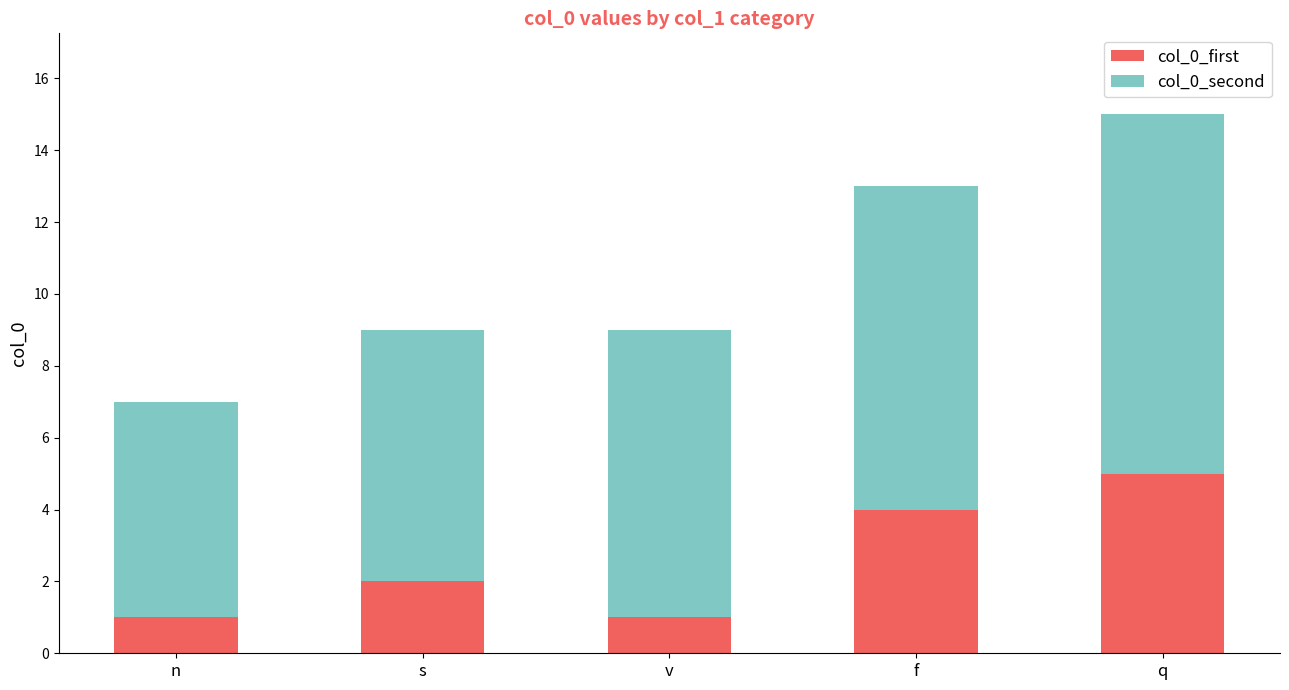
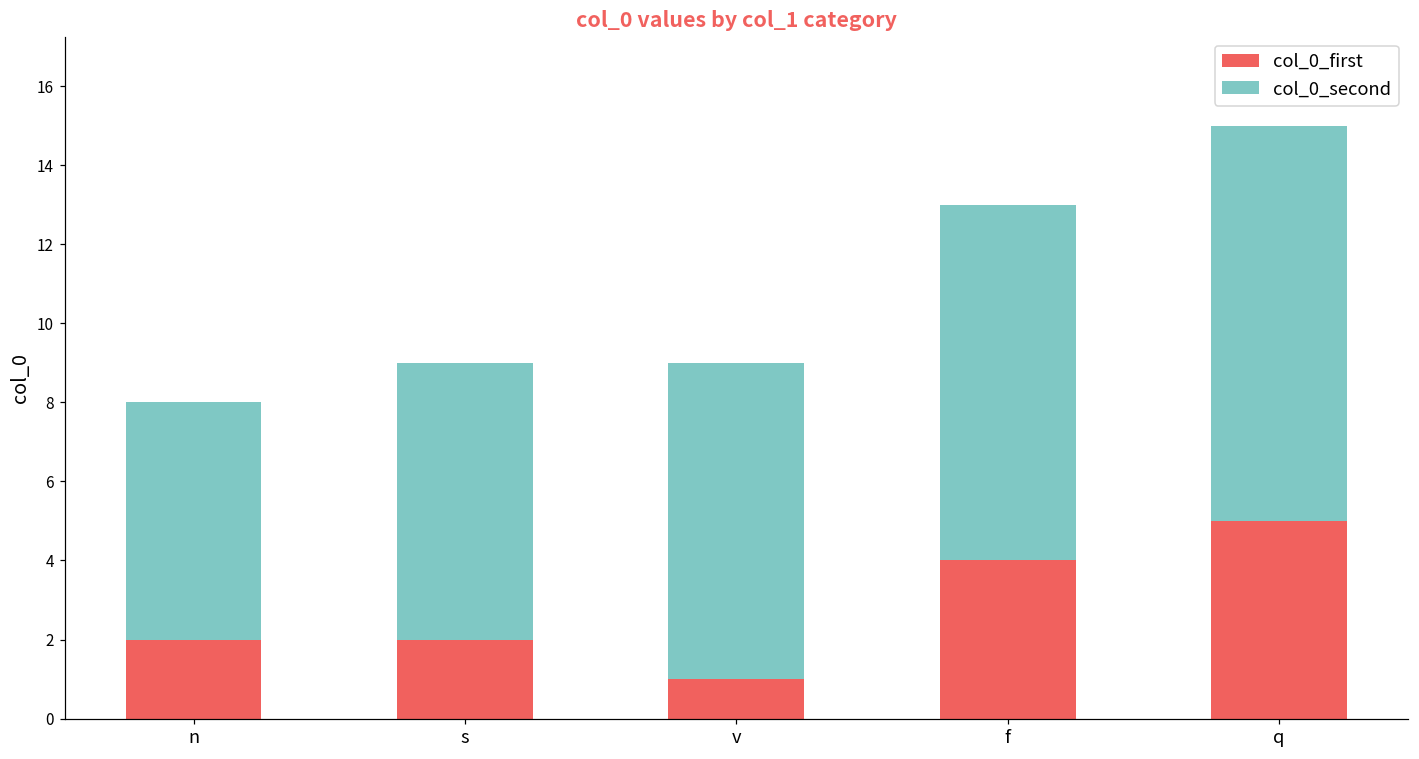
  {
    "col_0_first": {
-     "n": 1,
+     "n": 2,
      "s": 2,
      "v": 1,
      "f": 4,
      "q": 5
    },
    "col_0_second": {
      "n": 6,
      "s": 7,
      "v": 8,
      "f": 9,
      "q": 10
    }
  }
